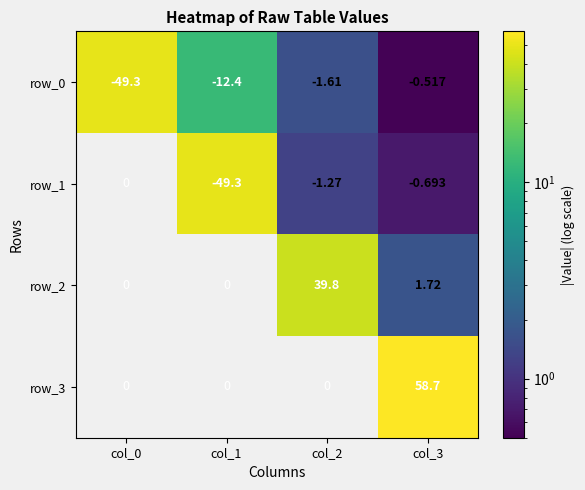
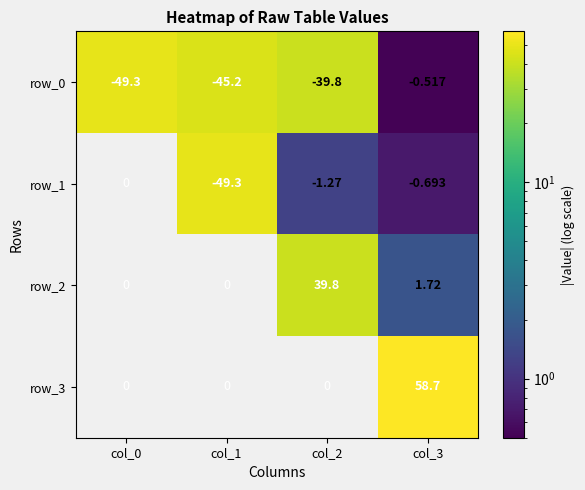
  {
    "row_0": {
      "col_0": -49.3,
-     "col_1": -12.4,
-     "col_2": -1.61,
+     "col_1": -45.2,
+     "col_2": -39.8,
      "col_3": -0.517
    },
    "row_1": {
      "col_1": -49.3,
      "col_2": -1.27,
      "col_3": -0.693
    },
    "row_2": {
      "col_2": 39.8,
      "col_3": 1.72
    },
    "row_3": {
      "col_3": 58.7
    }
  }
